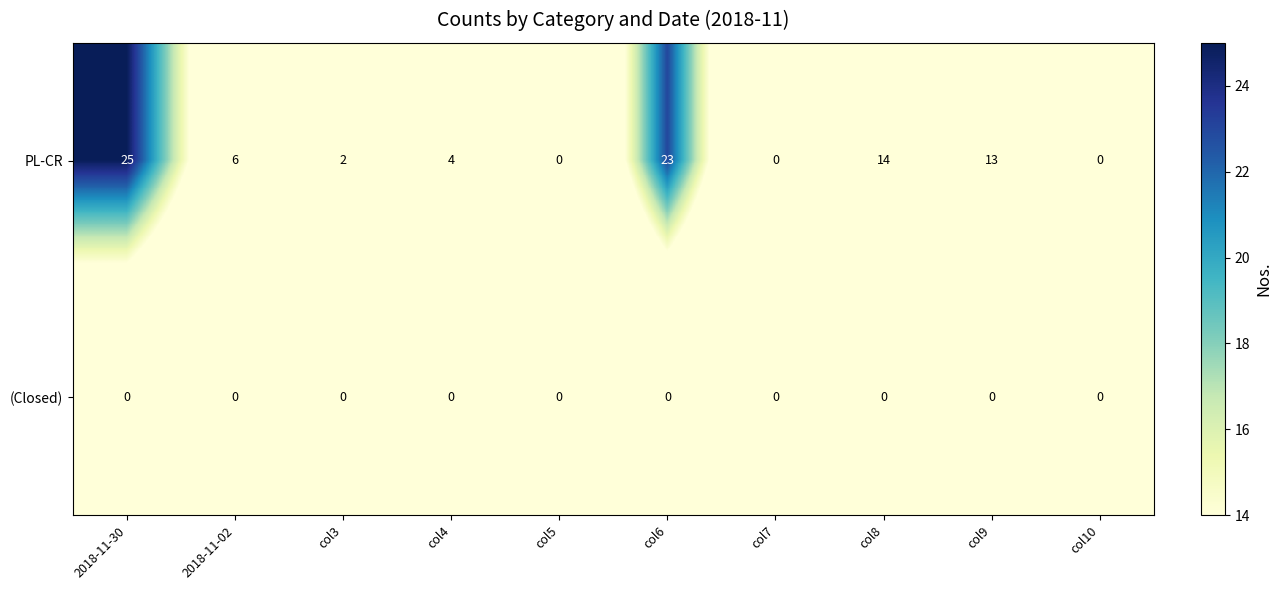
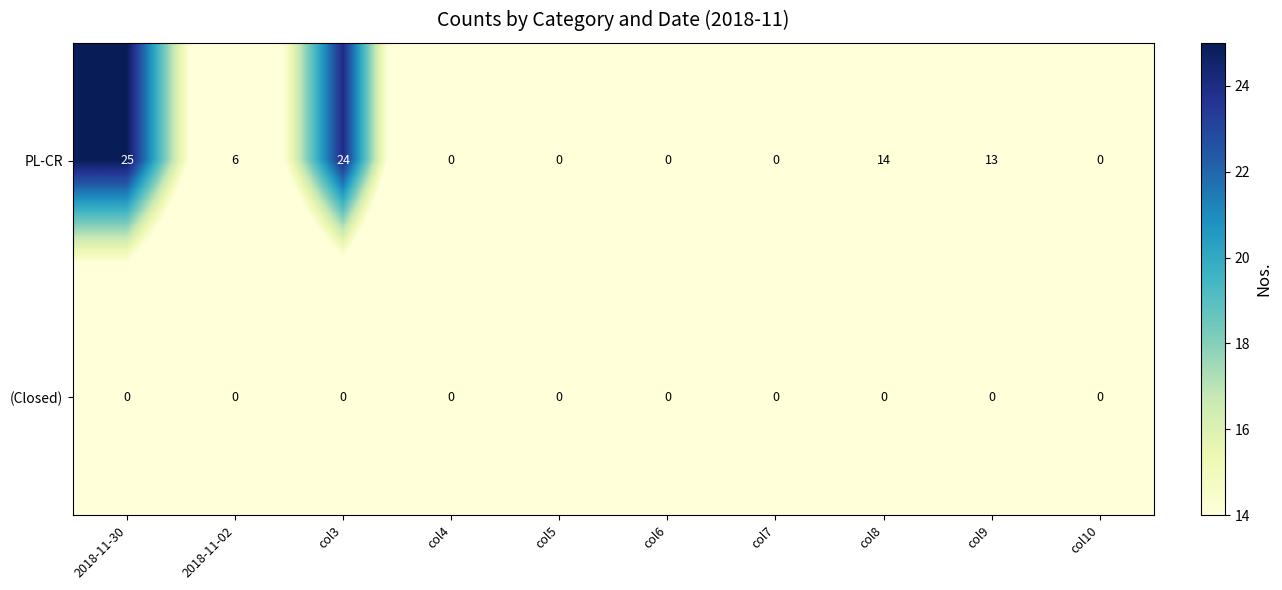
  {
    "PL-CR": {
      "2018-11-30": 25,
      "2018-11-02": 6,
-     "col3": 2,
-     "col4": 4,
+     "col3": 24,
+     "col4": 0,
      "col5": 0,
-     "col6": 23,
+     "col6": 0,
      "col7": 0,
      "col8": 14,
      "col9": 13,
      "col10": 0
    },
    "(Closed)": {
      "2018-11-30": 0,
      "2018-11-02": 0,
      "col3": 0,
      "col4": 0,
      "col5": 0,
      "col6": 0,
      "col7": 0,
      "col8": 0,
      "col9": 0,
      "col10": 0
    }
  }
